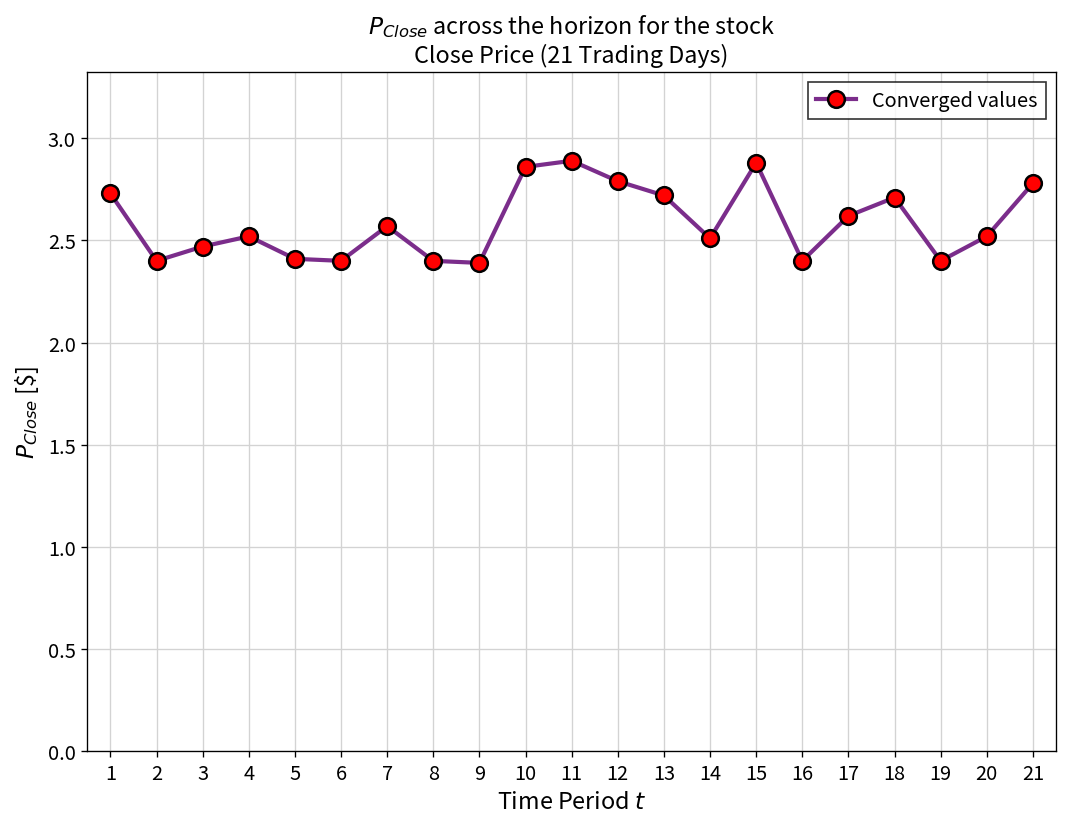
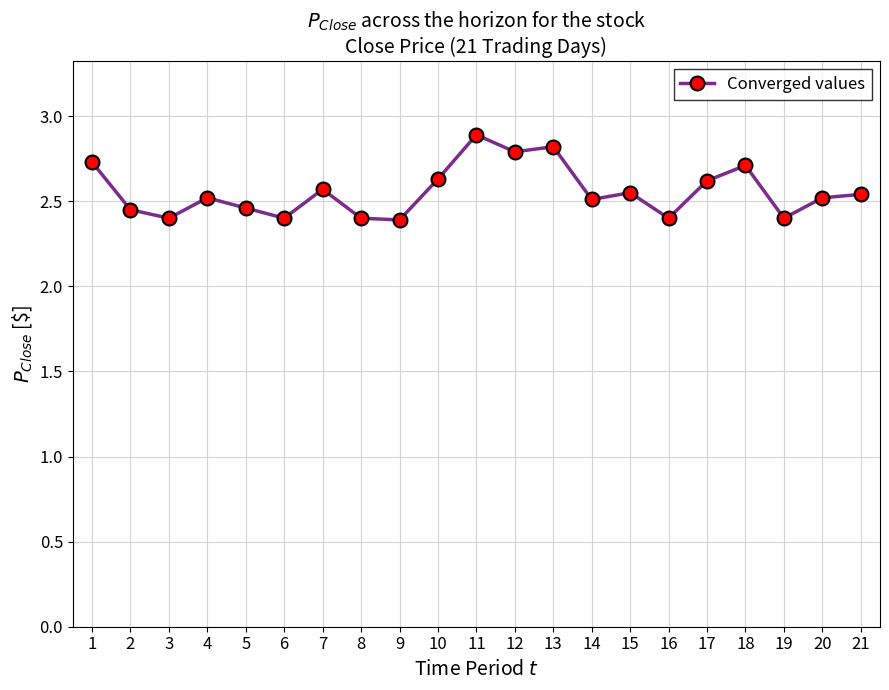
  {
    "1": 2.73,
-   "2": 2.40,
-   "3": 2.47,
+   "2": 2.45,
+   "3": 2.40,
    "4": 2.52,
-   "5": 2.41,
+   "5": 2.46,
    "6": 2.40,
    "7": 2.57,
    "8": 2.40,
    "9": 2.39,
-   "10": 2.86,
+   "10": 2.63,
    "11": 2.89,
    "12": 2.79,
-   "13": 2.72,
+   "13": 2.82,
    "14": 2.51,
-   "15": 2.88,
+   "15": 2.55,
    "16": 2.40,
    "17": 2.62,
    "18": 2.71,
    "19": 2.40,
    "20": 2.52,
-   "21": 2.78
+   "21": 2.54
  }
